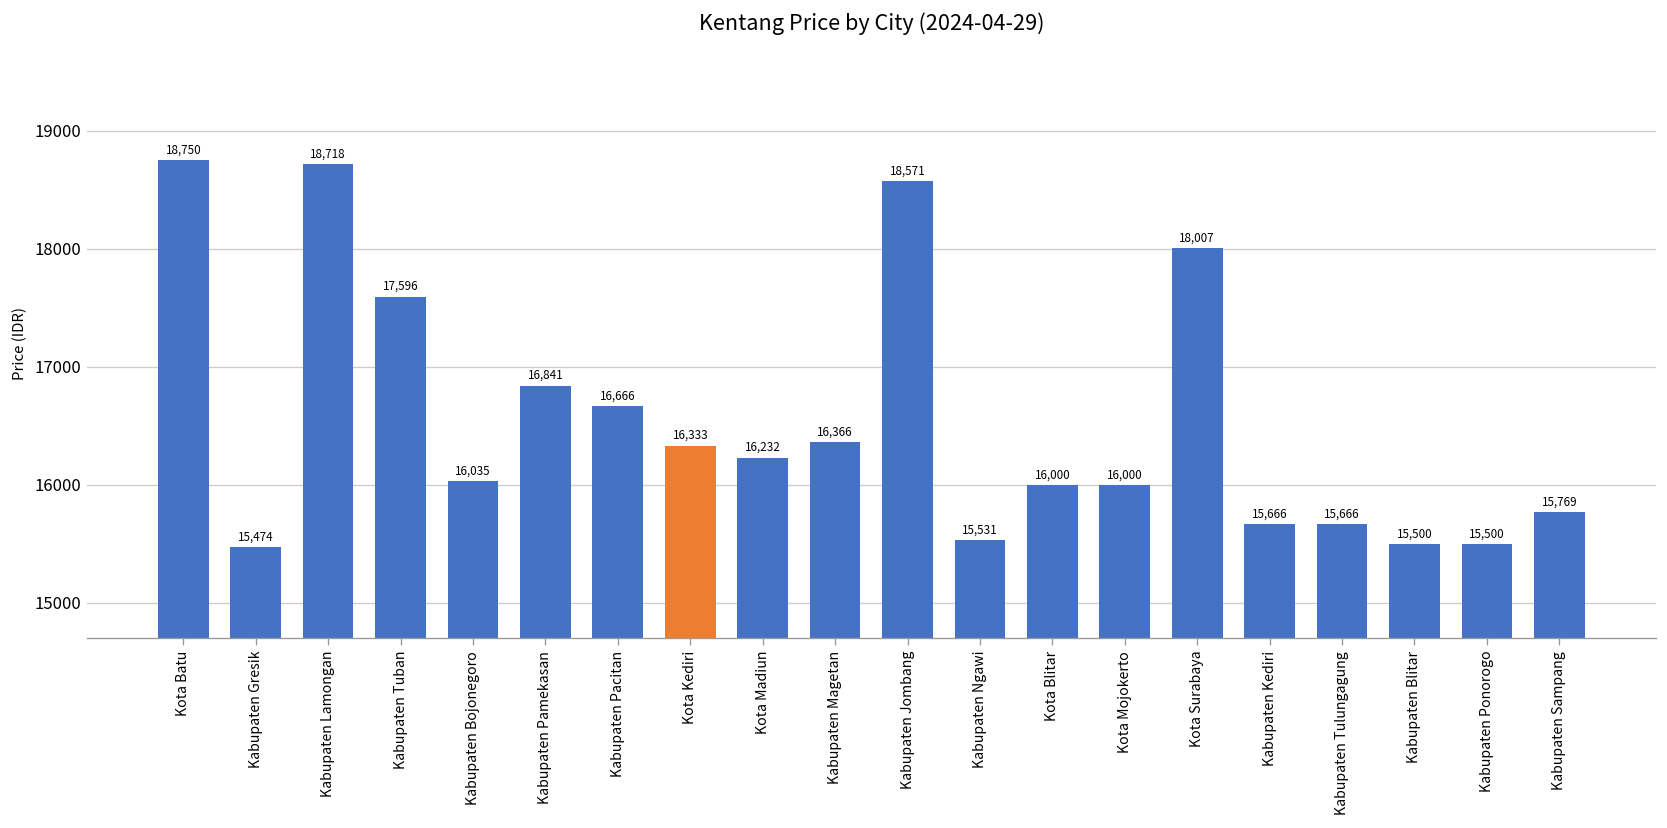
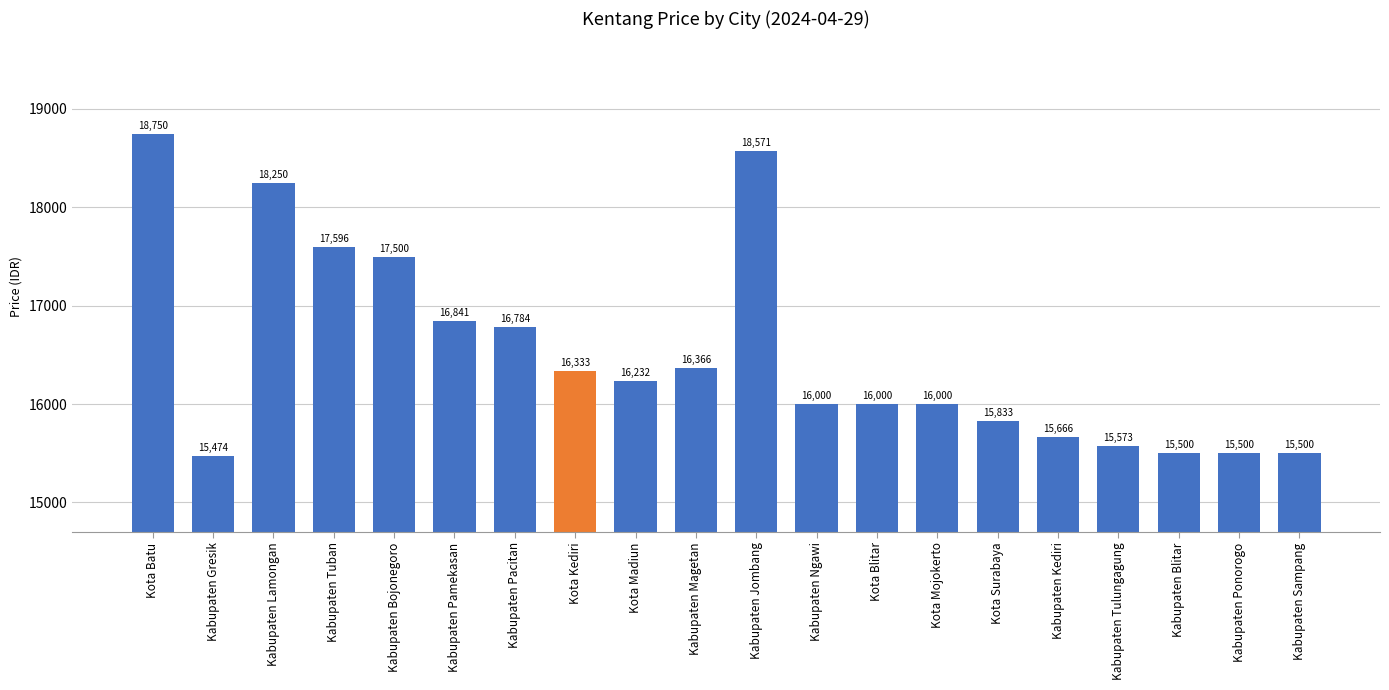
  {
    "Kota Batu": "18,750",
    "Kabupaten Gresik": "15,474",
-   "Kabupaten Lamongan": "18,718",
+   "Kabupaten Lamongan": "18,250",
    "Kabupaten Tuban": "17,596",
-   "Kabupaten Bojonegoro": "16,035",
+   "Kabupaten Bojonegoro": "17,500",
    "Kabupaten Pamekasan": "16,841",
-   "Kabupaten Pacitan": "16,666",
+   "Kabupaten Pacitan": "16,784",
    "Kota Kediri": "16,333",
    "Kota Madiun": "16,232",
    "Kabupaten Magetan": "16,366",
    "Kabupaten Jombang": "18,571",
-   "Kabupaten Ngawi": "15,531",
+   "Kabupaten Ngawi": "16,000",
    "Kota Blitar": "16,000",
    "Kota Mojokerto": "16,000",
-   "Kota Surabaya": "18,007",
+   "Kota Surabaya": "15,833",
    "Kabupaten Kediri": "15,666",
-   "Kabupaten Tulungagung": "15,666",
+   "Kabupaten Tulungagung": "15,573",
    "Kabupaten Blitar": "15,500",
    "Kabupaten Ponorogo": "15,500",
-   "Kabupaten Sampang": "15,769"
+   "Kabupaten Sampang": "15,500"
  }
